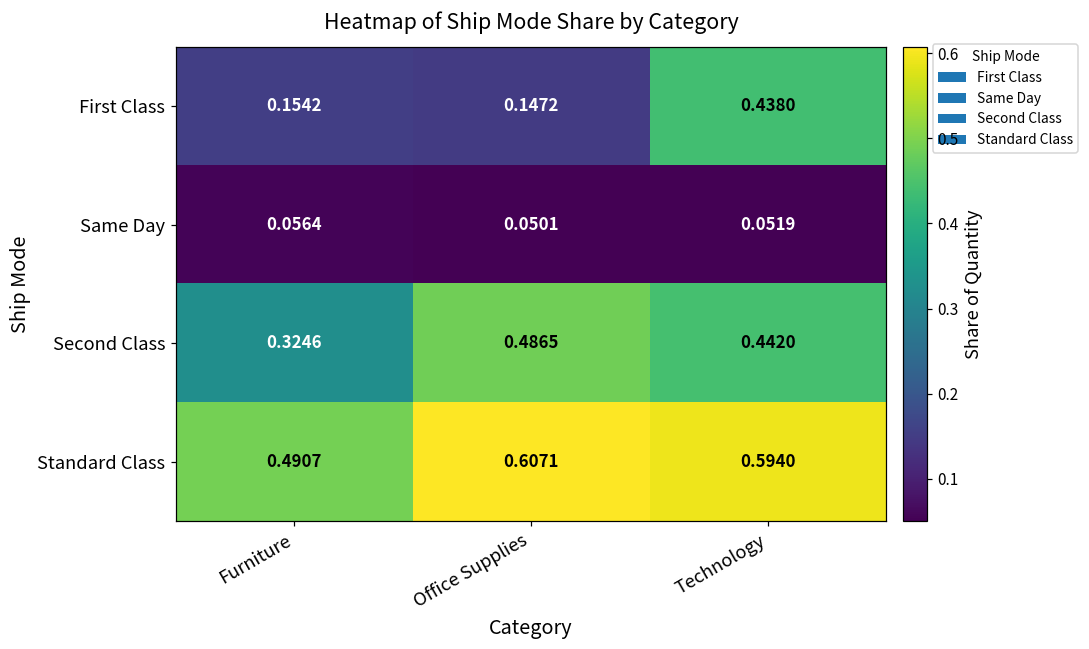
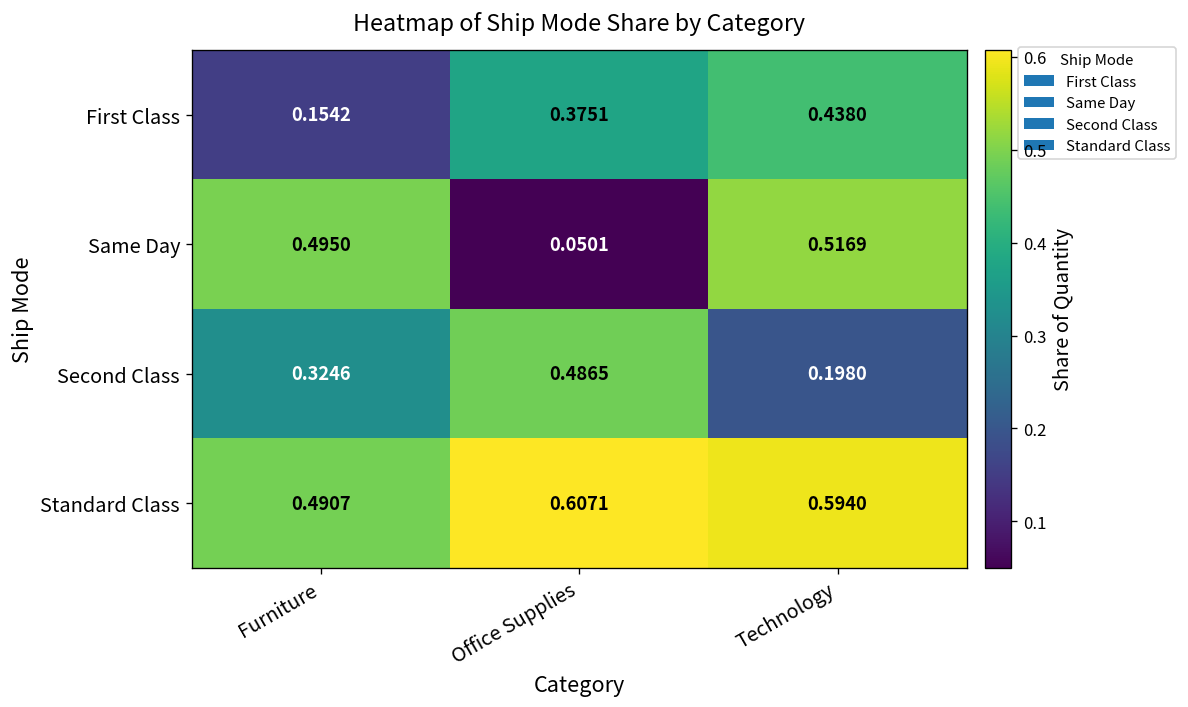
  {
    "First Class": {
      "Furniture": 0.1542,
-     "Office Supplies": 0.1472,
+     "Office Supplies": 0.3751,
      "Technology": 0.4380
    },
    "Same Day": {
-     "Furniture": 0.0564,
+     "Furniture": 0.4950,
      "Office Supplies": 0.0501,
-     "Technology": 0.0519
+     "Technology": 0.5169
    },
    "Second Class": {
      "Furniture": 0.3246,
      "Office Supplies": 0.4865,
-     "Technology": 0.4420
+     "Technology": 0.1980
    },
    "Standard Class": {
      "Furniture": 0.4907,
      "Office Supplies": 0.6071,
      "Technology": 0.5940
    }
  }
